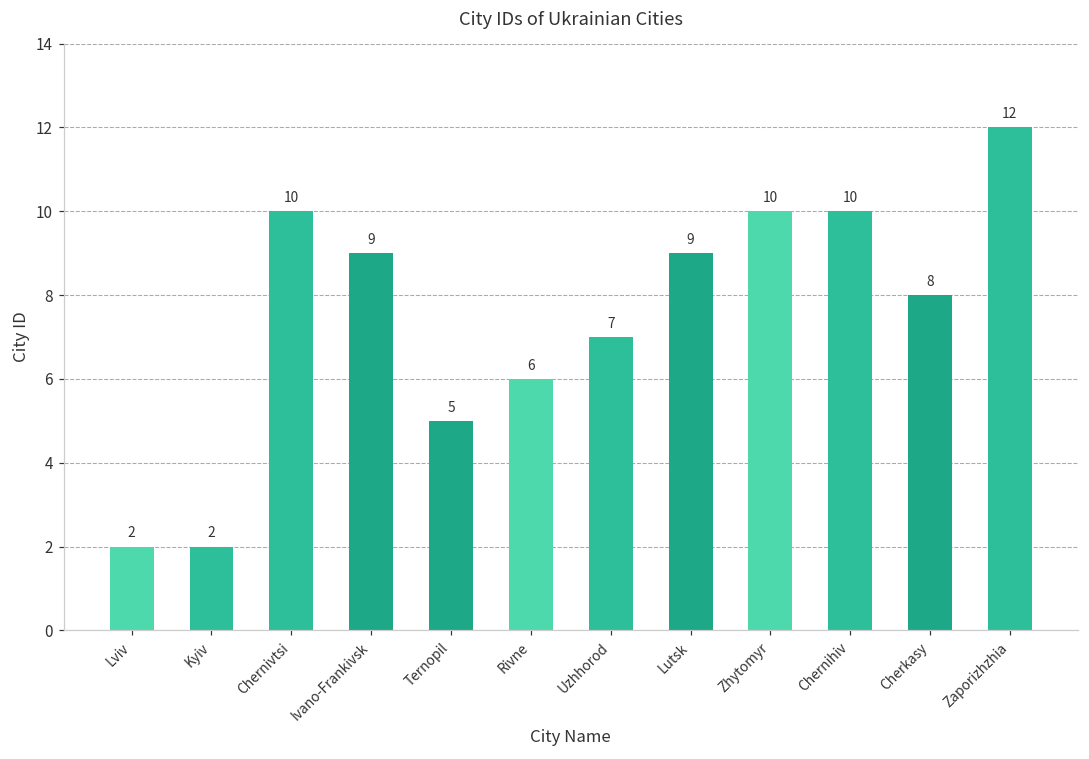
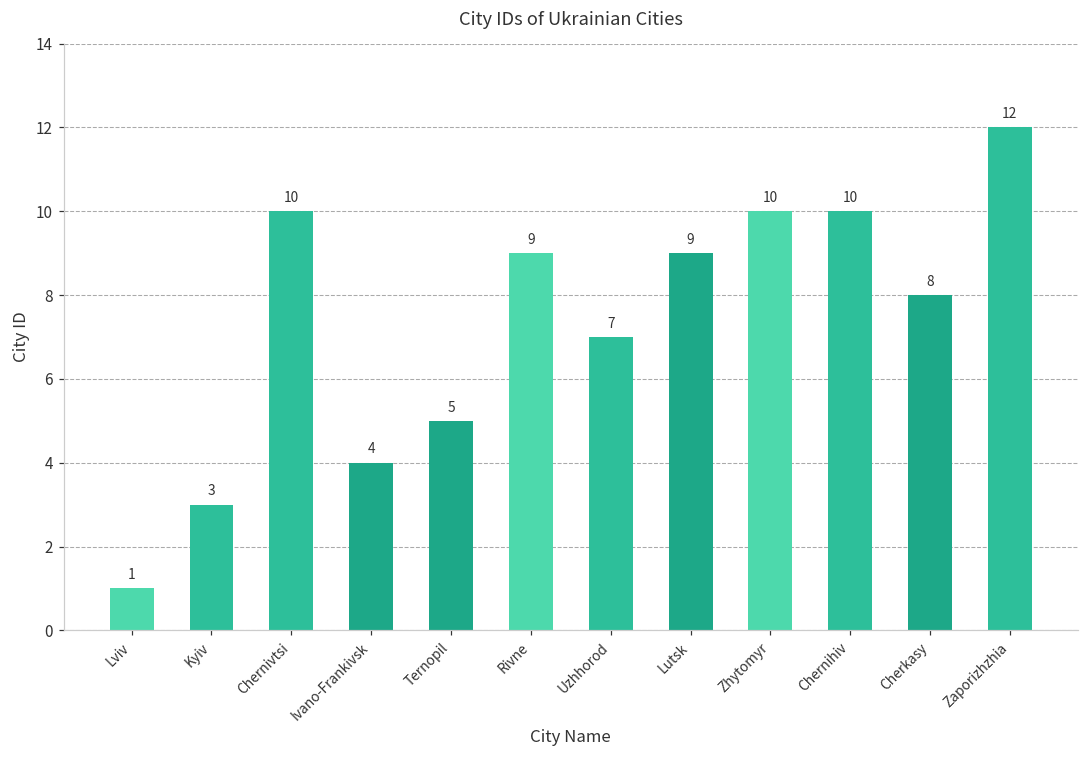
  {
-   "Lviv": 2,
-   "Kyiv": 2,
+   "Lviv": 1,
+   "Kyiv": 3,
    "Chernivtsi": 10,
-   "Ivano-Frankivsk": 9,
+   "Ivano-Frankivsk": 4,
    "Ternopil": 5,
-   "Rivne": 6,
+   "Rivne": 9,
    "Uzhhorod": 7,
    "Lutsk": 9,
    "Zhytomyr": 10,
    "Chernihiv": 10,
    "Cherkasy": 8,
    "Zaporizhzhia": 12
  }
